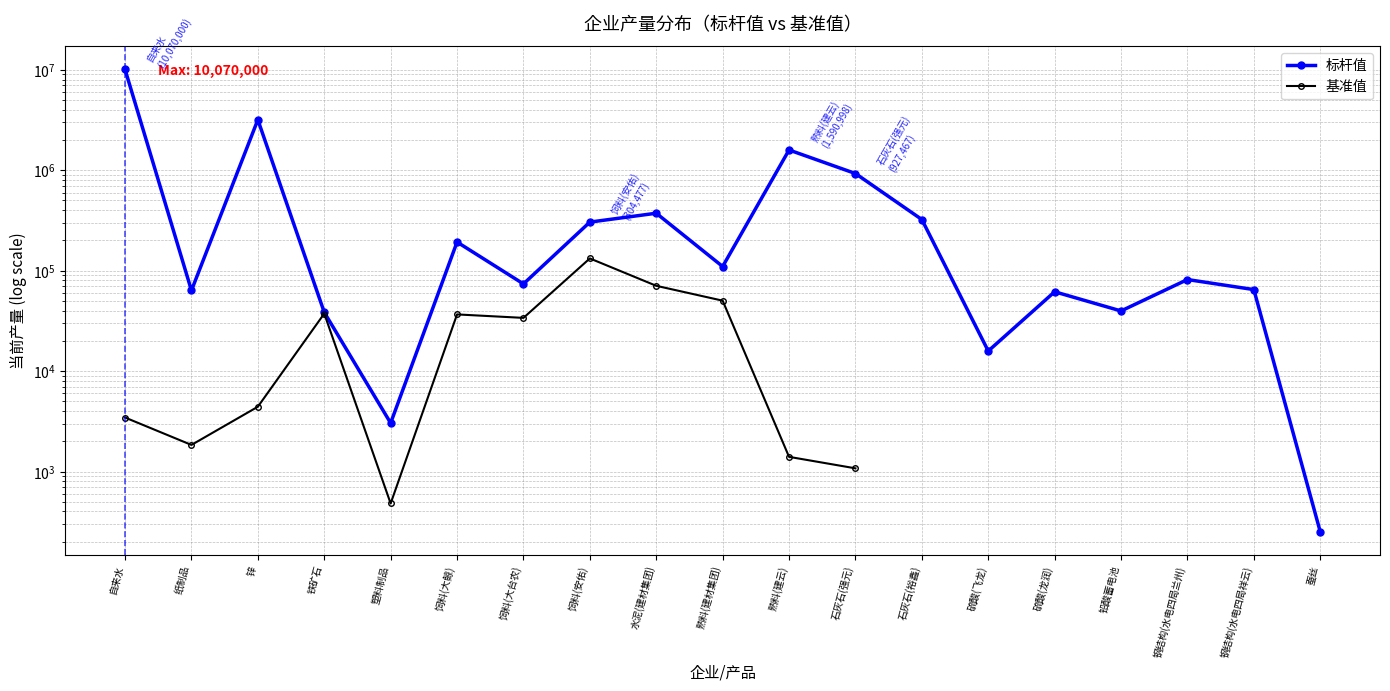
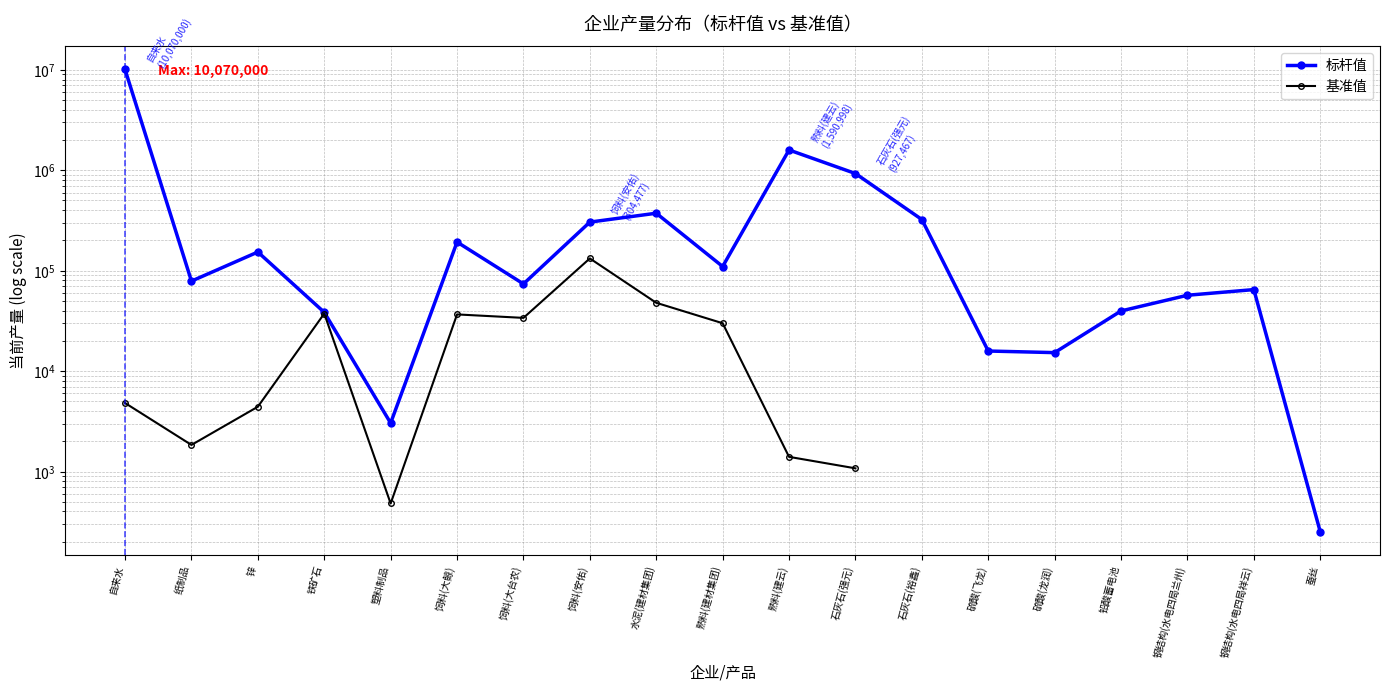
  {
    "标杆值": {
-     "纸制品": 60000,
-     "锌": 3200000,
+     "纸制品": 80000,
+     "锌": 150000,
      "塑料制品": 3000,
      "饲料(大鲸)": 190000,
      "饲料(大台农)": 70000,
      "熟料(建材集团)": 110000,
      "石灰石(裕鑫)": 320000,
      "硫酸(飞龙)": 16000,
-     "硫酸(龙润)": 60000,
+     "硫酸(龙润)": 15000,
      "铅酸蓄电池": 40000,
-     "钢结构(水电四局兰州)": 80000,
+     "钢结构(水电四局兰州)": 60000,
      "钢结构(水电四局祥云)": 60000,
      "蚕丝": 250
    },
    "基准值": {
-     "自来水": 3400,
+     "自来水": 5000,
      "纸制品": 1800,
      "锌": 4000,
      "塑料制品": 500,
      "饲料(大鲸)": 37000,
      "饲料(大台农)": 34000,
      "饲料(安佑)": 130000,
-     "水泥(建材集团)": 70000,
-     "熟料(建材集团)": 50000,
+     "水泥(建材集团)": 50000,
+     "熟料(建材集团)": 30000,
      "熟料(建云)": 1400,
      "石灰石(强元)": 1100
    }
  }
